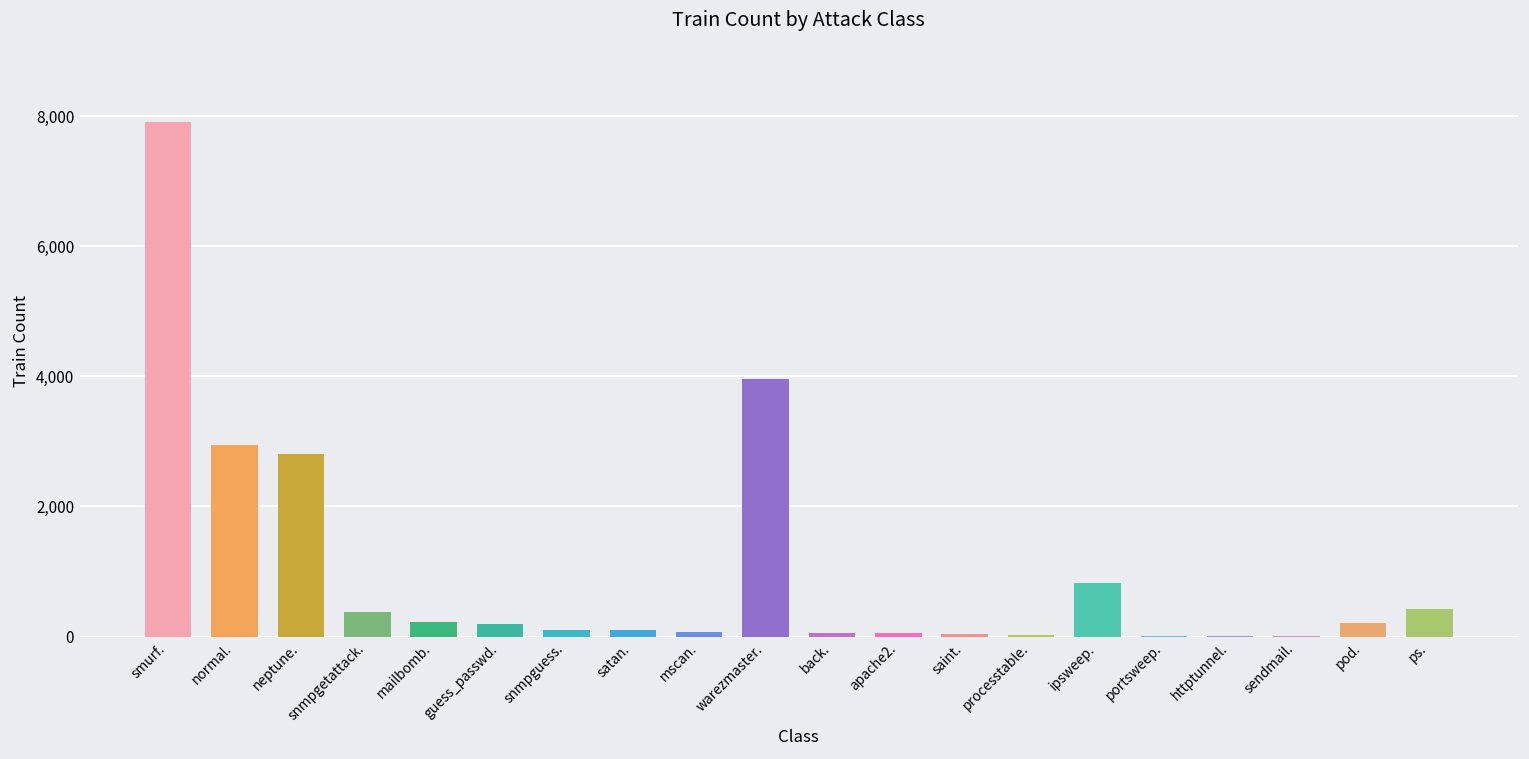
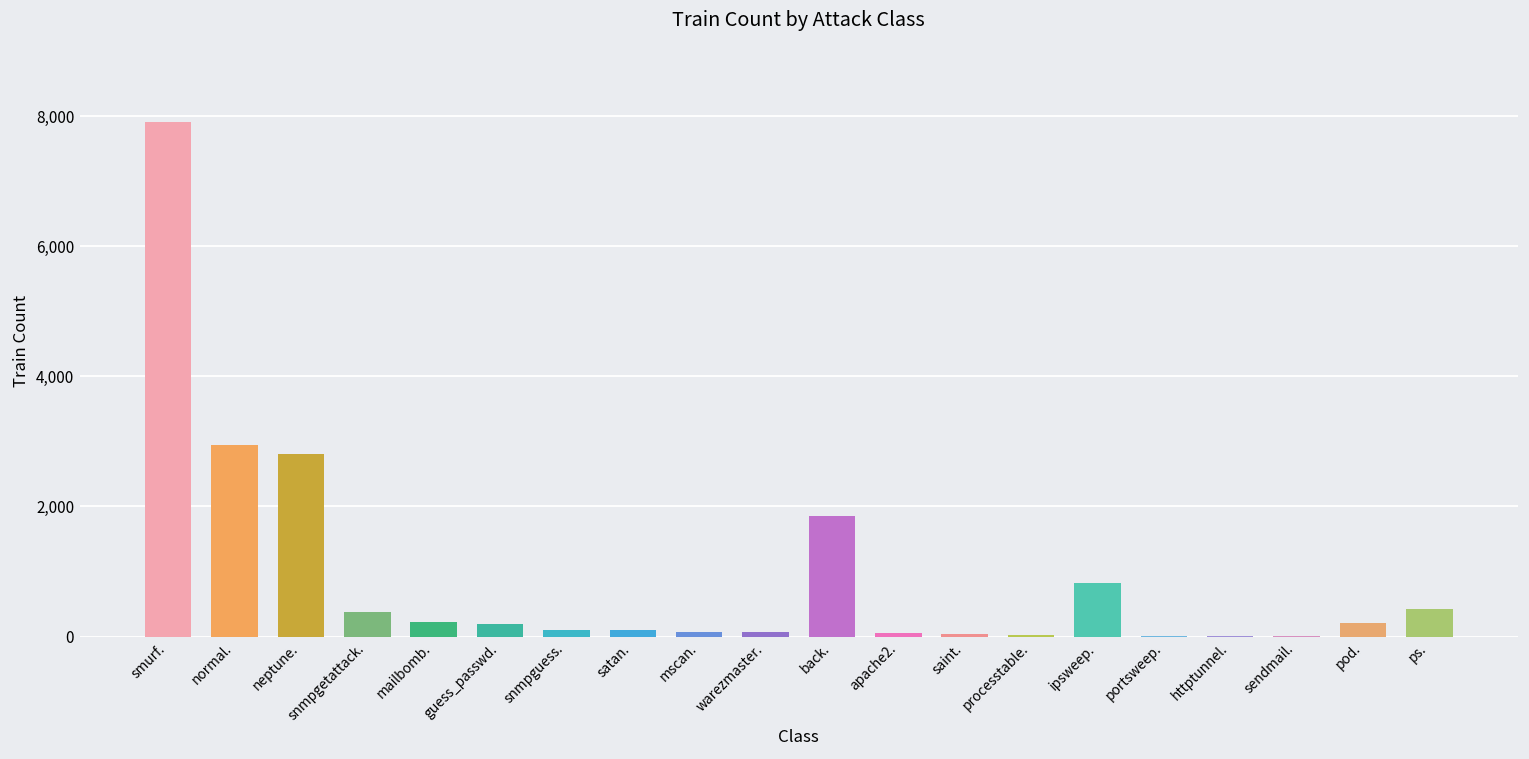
  {
    "smurf.": "7,900",
    "normal.": "3,000",
    "neptune.": "2,800",
    "snmpgetattack.": "400",
    "mailbomb.": "200",
    "guess_passwd.": "200",
    "snmpguess.": "100",
    "satan.": "100",
    "mscan.": "100",
-   "warezmaster.": "4,000",
-   "back.": "100",
+   "warezmaster.": "100",
+   "back.": "1,800",
    "apache2.": "0",
    "ipsweep.": "800",
    "pod.": "200",
    "ps.": "400"
  }
